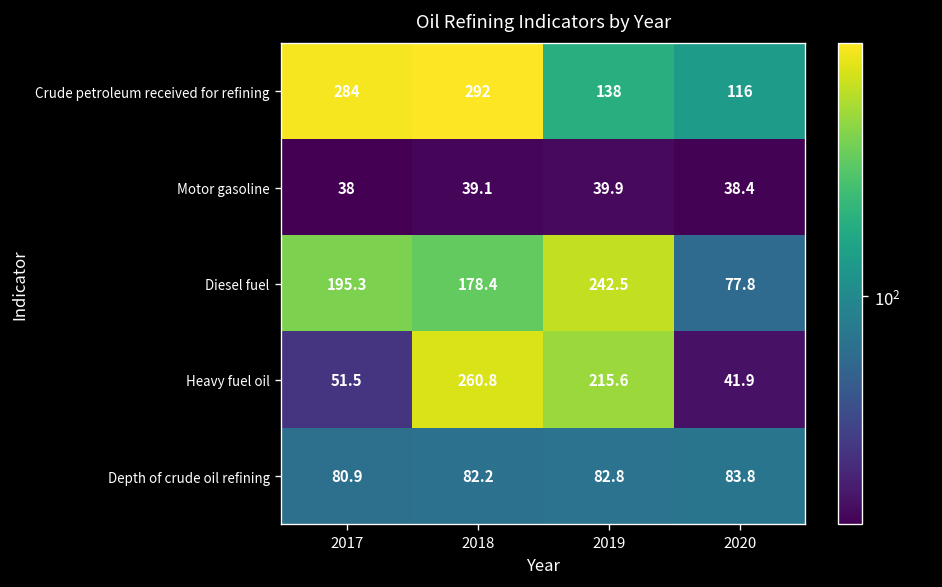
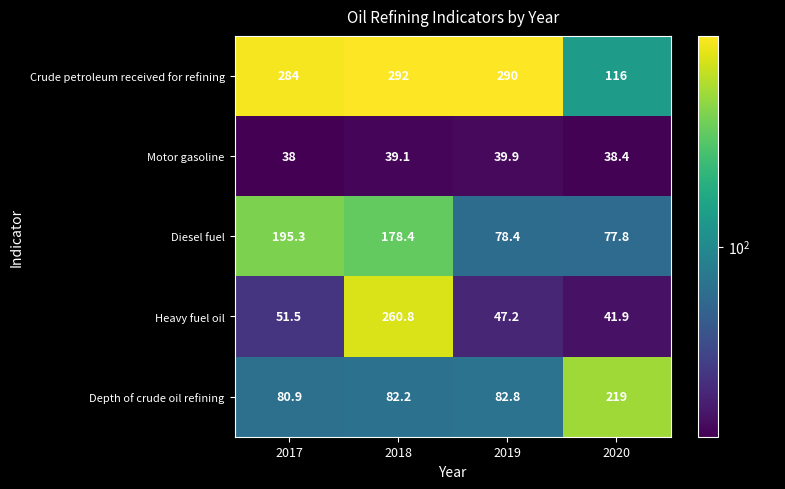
  {
    "Crude petroleum received for refining": {
      "2017": 284,
      "2018": 292,
-     "2019": 138,
+     "2019": 290,
      "2020": 116
    },
    "Motor gasoline": {
      "2017": 38,
      "2018": 39.1,
      "2019": 39.9,
      "2020": 38.4
    },
    "Diesel fuel": {
      "2017": 195.3,
      "2018": 178.4,
-     "2019": 242.5,
+     "2019": 78.4,
      "2020": 77.8
    },
    "Heavy fuel oil": {
      "2017": 51.5,
      "2018": 260.8,
-     "2019": 215.6,
+     "2019": 47.2,
      "2020": 41.9
    },
    "Depth of crude oil refining": {
      "2017": 80.9,
      "2018": 82.2,
      "2019": 82.8,
-     "2020": 83.8
+     "2020": 219
    }
  }
